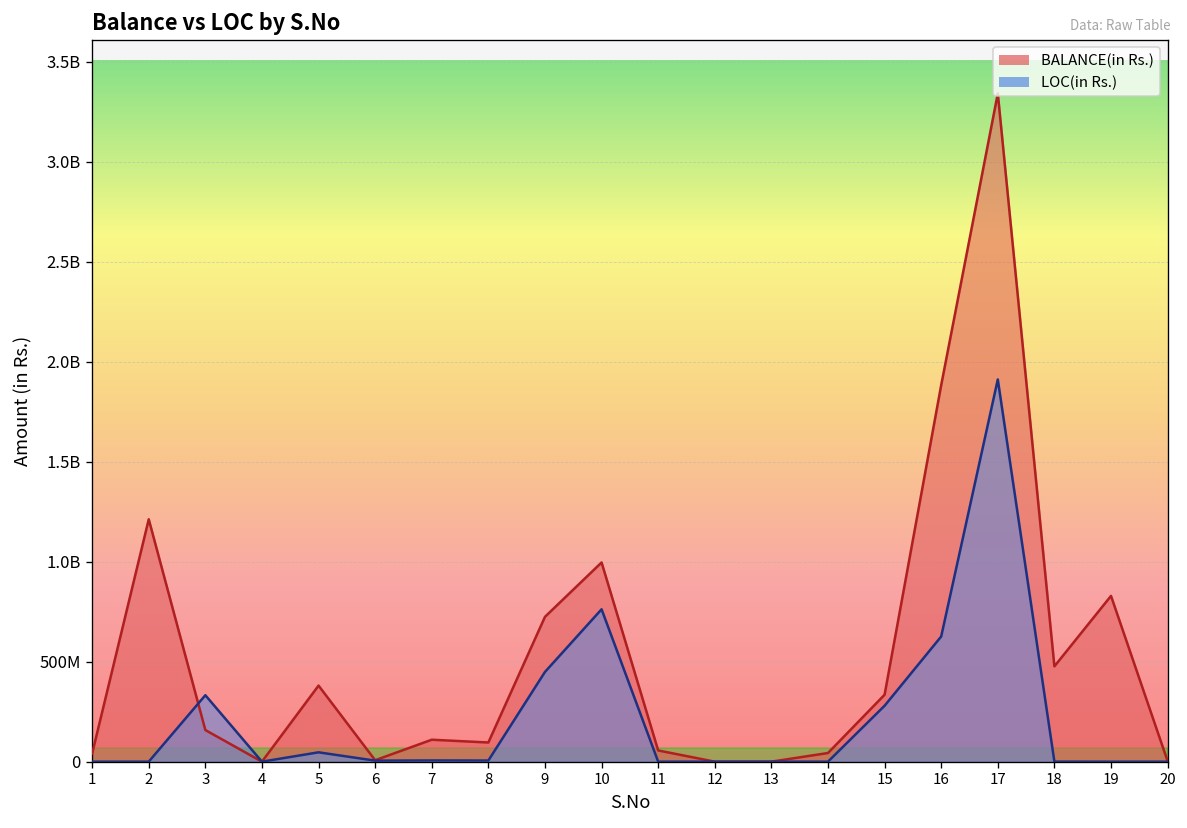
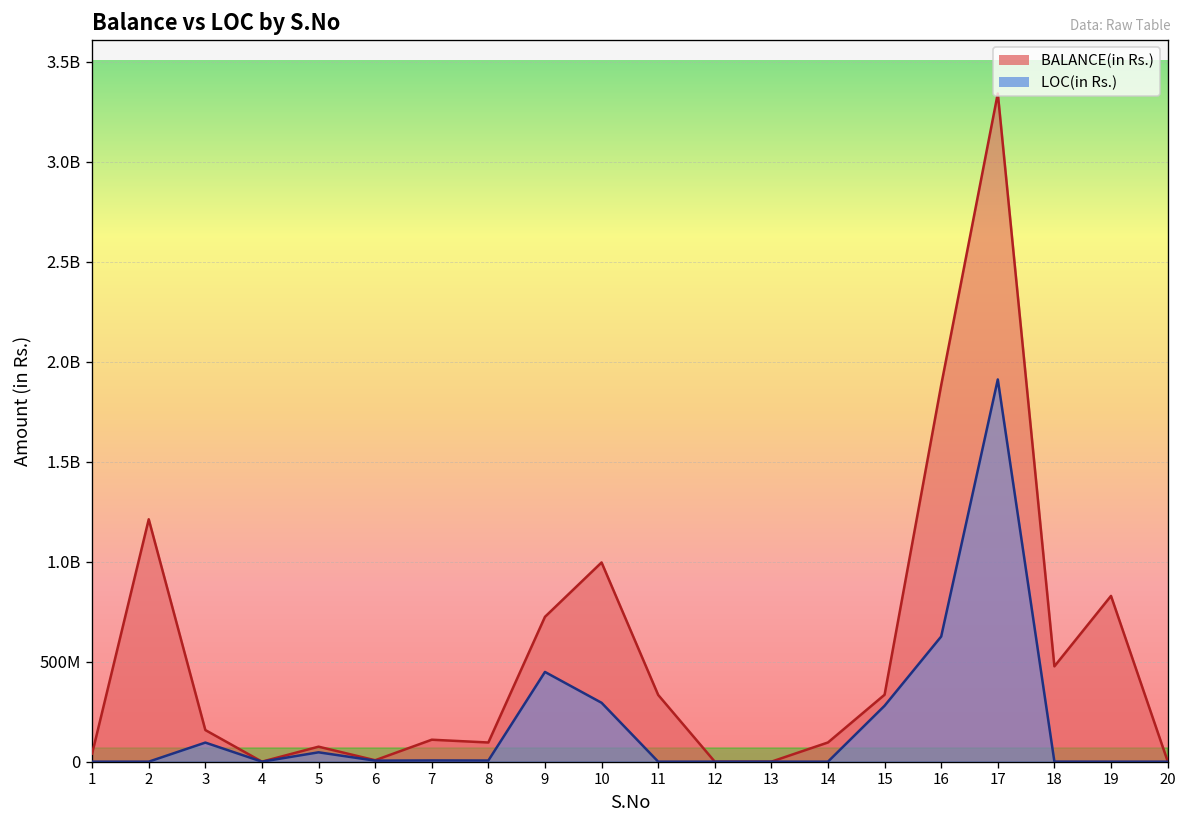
  {
    "BALANCE(in Rs.)": {
      "1": 40000000,
      "2": 1210000000,
      "3": 160000000,
-     "5": 380000000,
+     "5": 70000000,
      "7": 110000000,
      "8": 100000000,
      "9": 720000000,
      "10": 1000000000,
-     "11": 60000000,
-     "14": 40000000,
+     "11": 330000000,
+     "14": 100000000,
      "15": 330000000,
      "16": 1880000000,
      "18": 480000000,
      "19": 830000000
    },
    "LOC(in Rs.)": {
      "1": 0,
      "2": 0,
-     "3": 330000000,
+     "3": 100000000,
      "5": 50000000,
      "7": 10000000,
      "8": 10000000,
      "9": 450000000,
-     "10": 760000000,
+     "10": 290000000,
      "11": 0,
      "14": 0,
      "15": 280000000,
      "16": 630000000,
      "17": 1910000000,
      "18": 0,
      "19": 0
    }
  }
